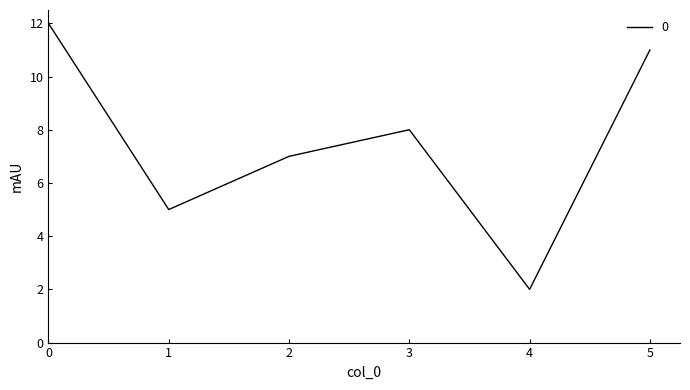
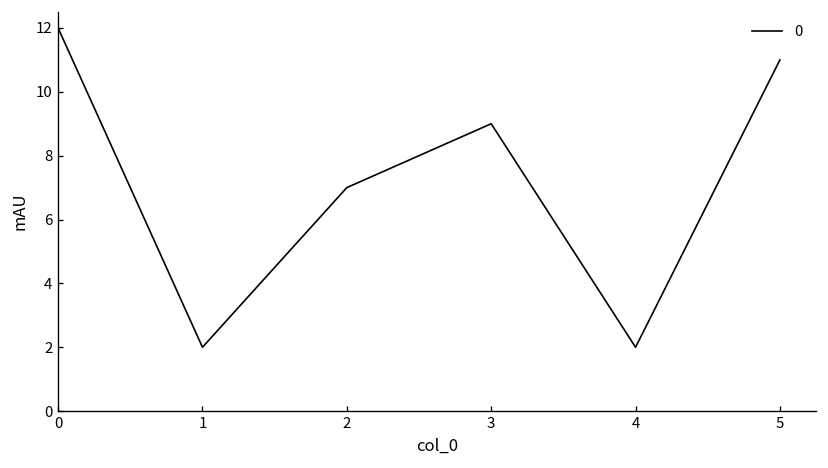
  {
    "0": 12,
-   "1": 5,
+   "1": 2,
    "2": 7,
-   "3": 8,
+   "3": 9,
    "4": 2,
    "5": 11
  }
